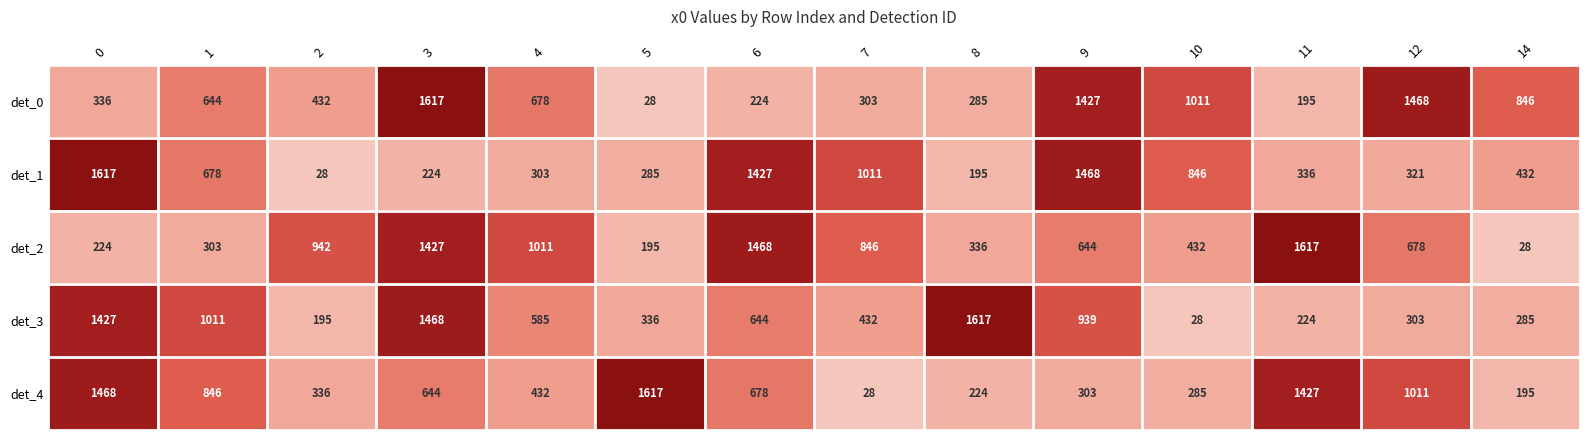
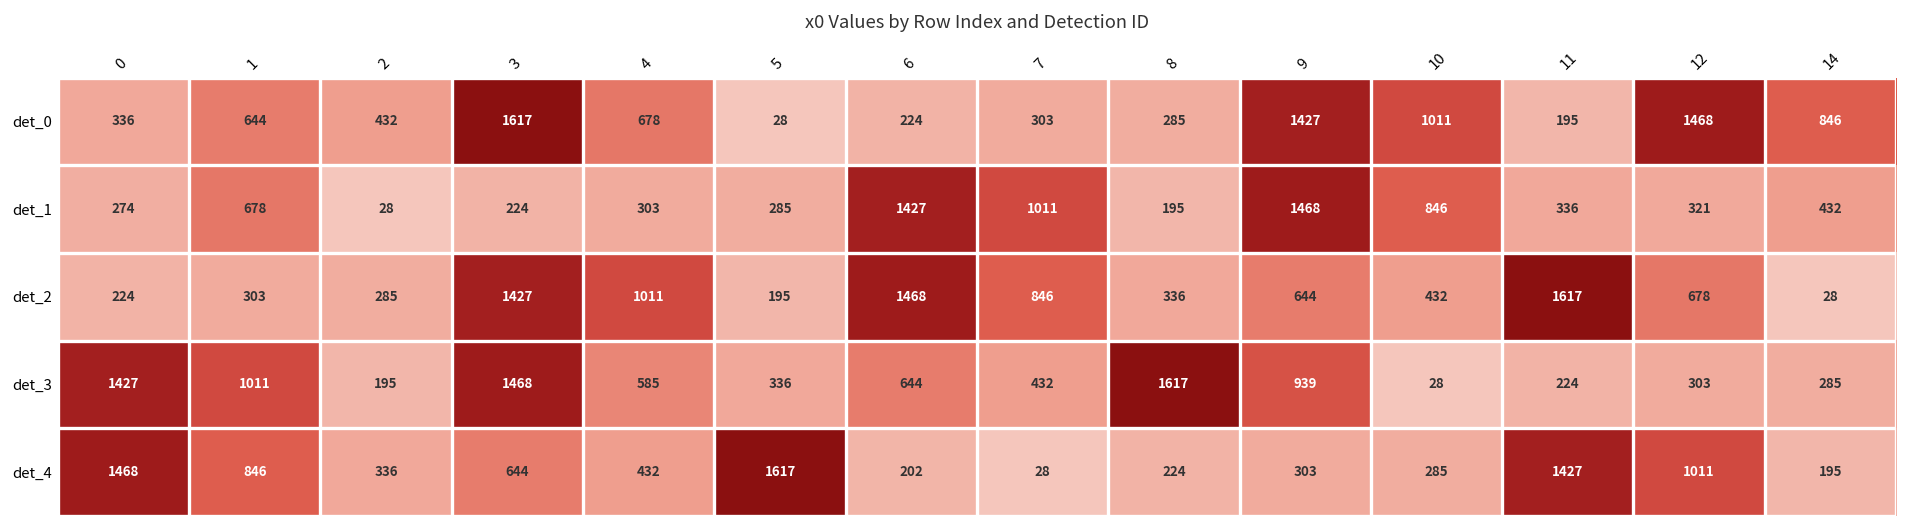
  {
    "det_0": {
      "0": 336,
      "1": 644,
      "2": 432,
      "3": 1617,
      "4": 678,
      "5": 28,
      "6": 224,
      "7": 303,
      "8": 285,
      "9": 1427,
      "10": 1011,
      "11": 195,
      "12": 1468,
      "14": 846
    },
    "det_1": {
-     "0": 1617,
+     "0": 274,
      "1": 678,
      "2": 28,
      "3": 224,
      "4": 303,
      "5": 285,
      "6": 1427,
      "7": 1011,
      "8": 195,
      "9": 1468,
      "10": 846,
      "11": 336,
      "12": 321,
      "14": 432
    },
    "det_2": {
      "0": 224,
      "1": 303,
-     "2": 942,
+     "2": 285,
      "3": 1427,
      "4": 1011,
      "5": 195,
      "6": 1468,
      "7": 846,
      "8": 336,
      "9": 644,
      "10": 432,
      "11": 1617,
      "12": 678,
      "14": 28
    },
    "det_3": {
      "0": 1427,
      "1": 1011,
      "2": 195,
      "3": 1468,
      "4": 585,
      "5": 336,
      "6": 644,
      "7": 432,
      "8": 1617,
      "9": 939,
      "10": 28,
      "11": 224,
      "12": 303,
      "14": 285
    },
    "det_4": {
      "0": 1468,
      "1": 846,
      "2": 336,
      "3": 644,
      "4": 432,
      "5": 1617,
-     "6": 678,
+     "6": 202,
      "7": 28,
      "8": 224,
      "9": 303,
      "10": 285,
      "11": 1427,
      "12": 1011,
      "14": 195
    }
  }
